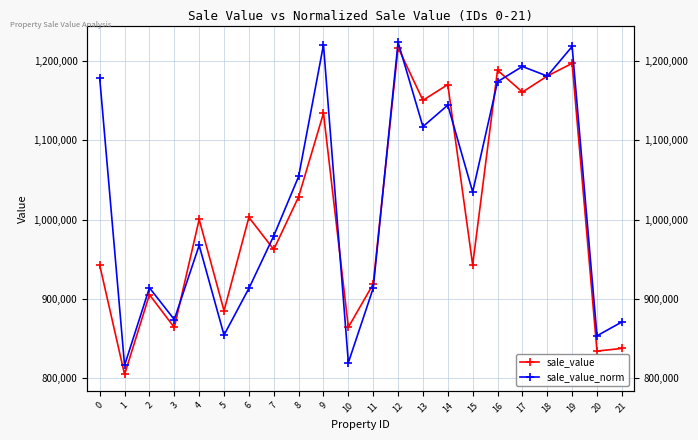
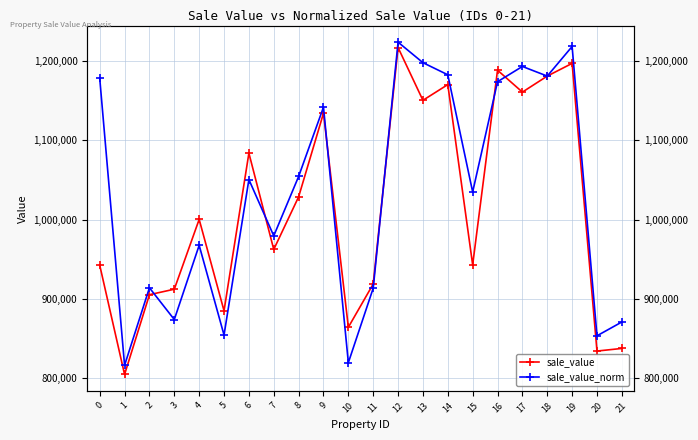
  {
    "sale_value": {
      "0": "940,000",
      "1": "800,000",
      "2": "910,000",
-     "3": "860,000",
+     "3": "910,000",
      "4": "1,000,000",
      "5": "890,000",
-     "6": "1,000,000",
+     "6": "1,080,000",
      "7": "960,000",
      "8": "1,030,000",
      "9": "1,130,000",
      "10": "860,000",
      "11": "920,000",
      "12": "1,220,000",
      "13": "1,150,000",
      "14": "1,170,000",
      "15": "940,000",
      "16": "1,190,000",
      "17": "1,160,000",
      "19": "1,200,000",
      "20": "830,000",
      "21": "840,000"
    },
    "sale_value_norm": {
      "0": "1,180,000",
      "1": "820,000",
      "2": "910,000",
      "3": "870,000",
      "4": "970,000",
      "5": "850,000",
-     "6": "910,000",
+     "6": "1,050,000",
      "7": "980,000",
      "8": "1,050,000",
-     "9": "1,220,000",
+     "9": "1,140,000",
      "10": "820,000",
      "11": "910,000",
      "12": "1,220,000",
-     "13": "1,120,000",
-     "14": "1,140,000",
+     "13": "1,200,000",
+     "14": "1,180,000",
      "15": "1,030,000",
      "16": "1,170,000",
      "17": "1,190,000",
      "19": "1,220,000",
      "20": "850,000",
      "21": "870,000"
    }
  }
